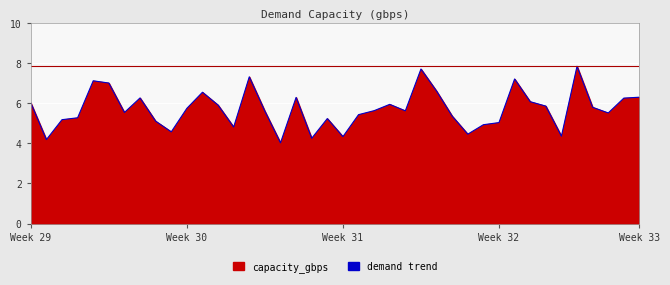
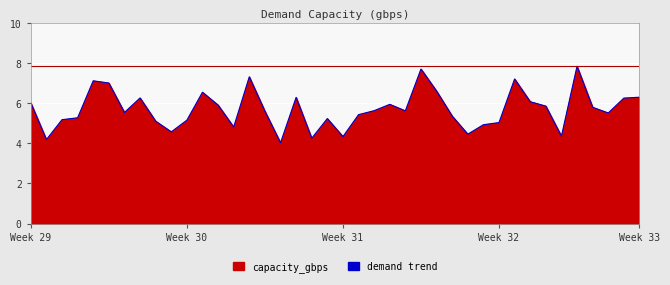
  {
    "Week 29": 6.0,
-   "Week 30": 5.7,
+   "Week 30": 5.2,
    "Week 31": 4.3,
    "Week 32": 5.0,
    "Week 33": 6.3
  }
